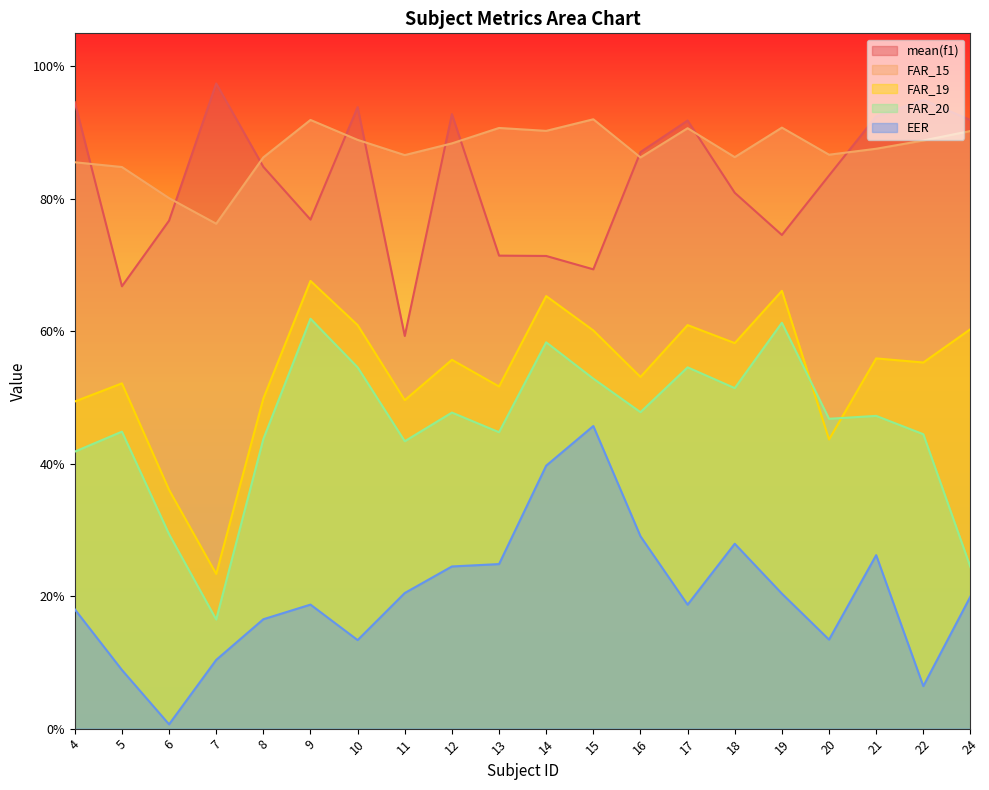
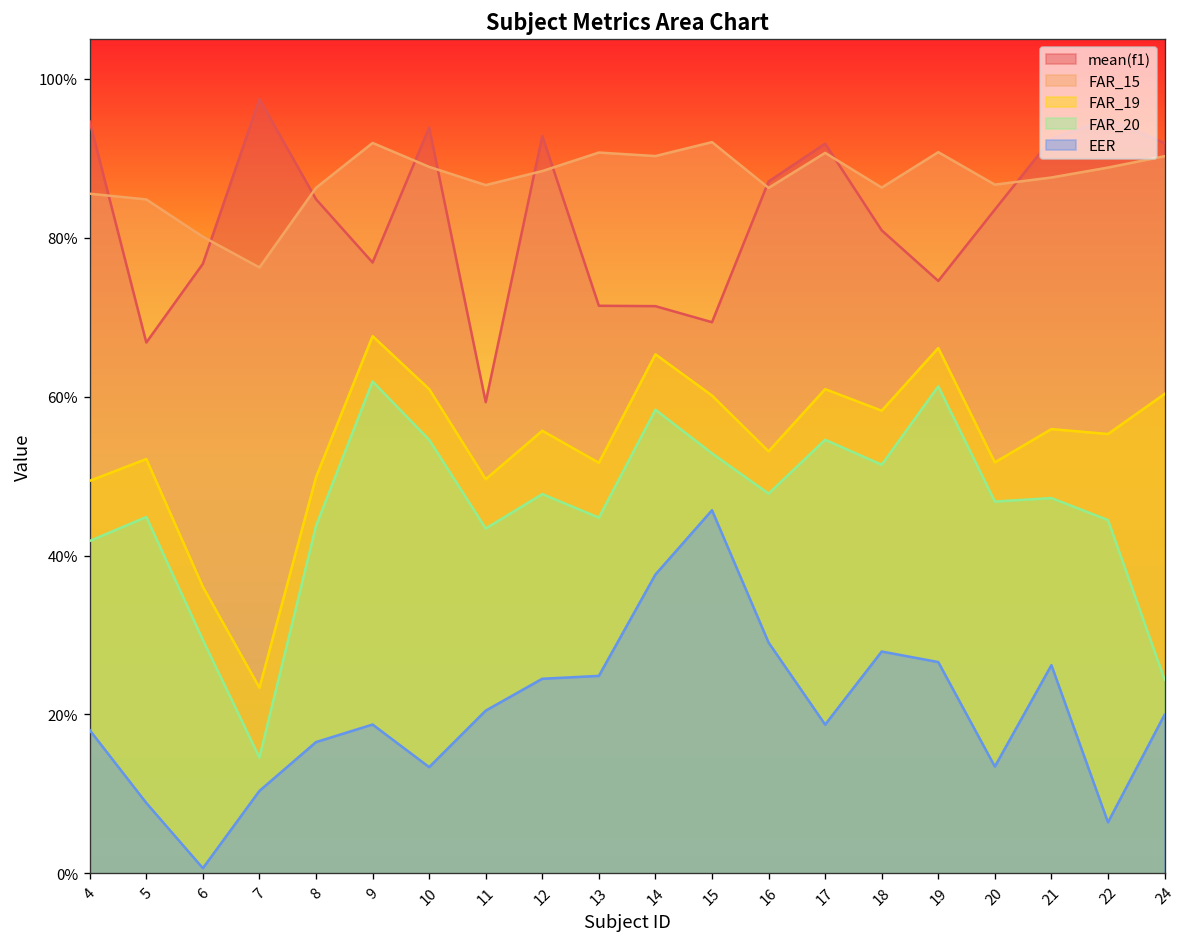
  {
    "FAR_19": {
      "4": "49%",
      "5": "52%",
      "6": "36%",
      "7": "23%",
      "8": "50%",
      "9": "68%",
      "10": "61%",
      "11": "50%",
      "12": "56%",
      "13": "52%",
      "14": "65%",
      "15": "60%",
      "16": "53%",
      "17": "61%",
      "18": "58%",
      "19": "66%",
-     "20": "44%",
+     "20": "52%",
      "21": "56%",
      "22": "55%",
      "24": "60%"
    },
    "FAR_20": {
      "4": "42%",
      "5": "45%",
      "6": "29%",
-     "7": "16%",
+     "7": "15%",
      "8": "44%",
      "9": "62%",
      "10": "55%",
      "11": "43%",
      "12": "48%",
      "13": "45%",
      "14": "58%",
      "15": "53%",
      "16": "48%",
      "17": "55%",
      "18": "51%",
      "19": "61%",
      "20": "47%",
      "21": "47%",
      "22": "44%",
      "24": "24%"
    },
    "EER": {
      "4": "18%",
      "5": "9%",
      "6": "1%",
      "7": "10%",
      "8": "17%",
      "9": "19%",
      "10": "13%",
      "11": "20%",
      "12": "24%",
      "13": "25%",
-     "14": "40%",
+     "14": "38%",
      "15": "46%",
      "16": "29%",
      "17": "19%",
      "18": "28%",
-     "19": "20%",
+     "19": "27%",
      "20": "13%",
      "21": "26%",
      "22": "6%",
      "24": "20%"
    }
  }
